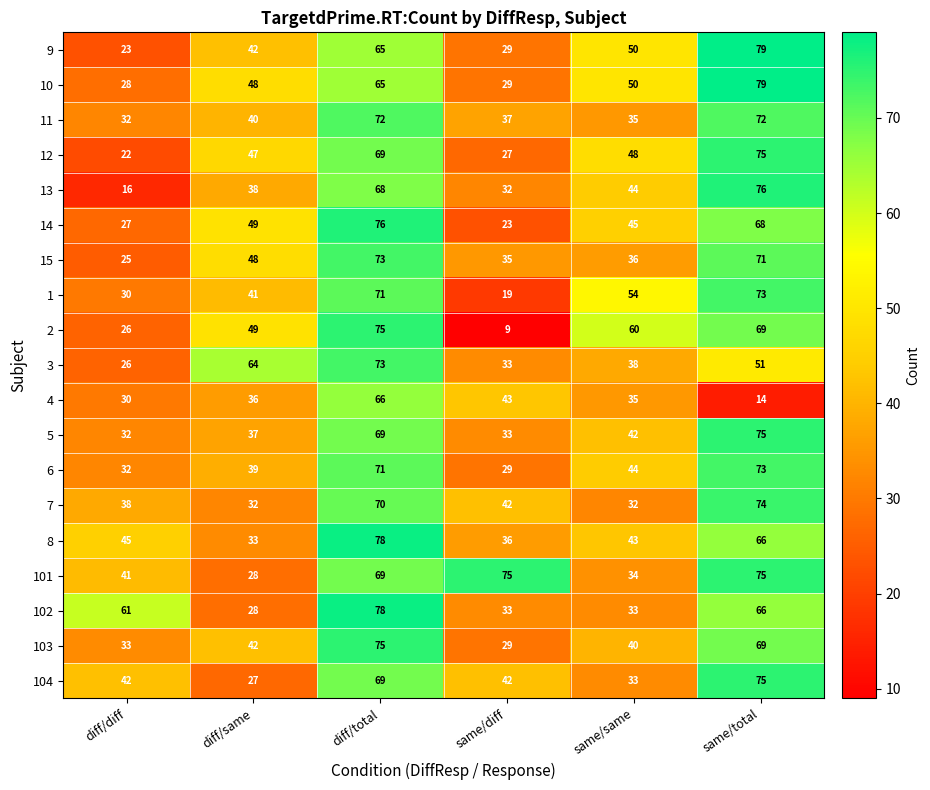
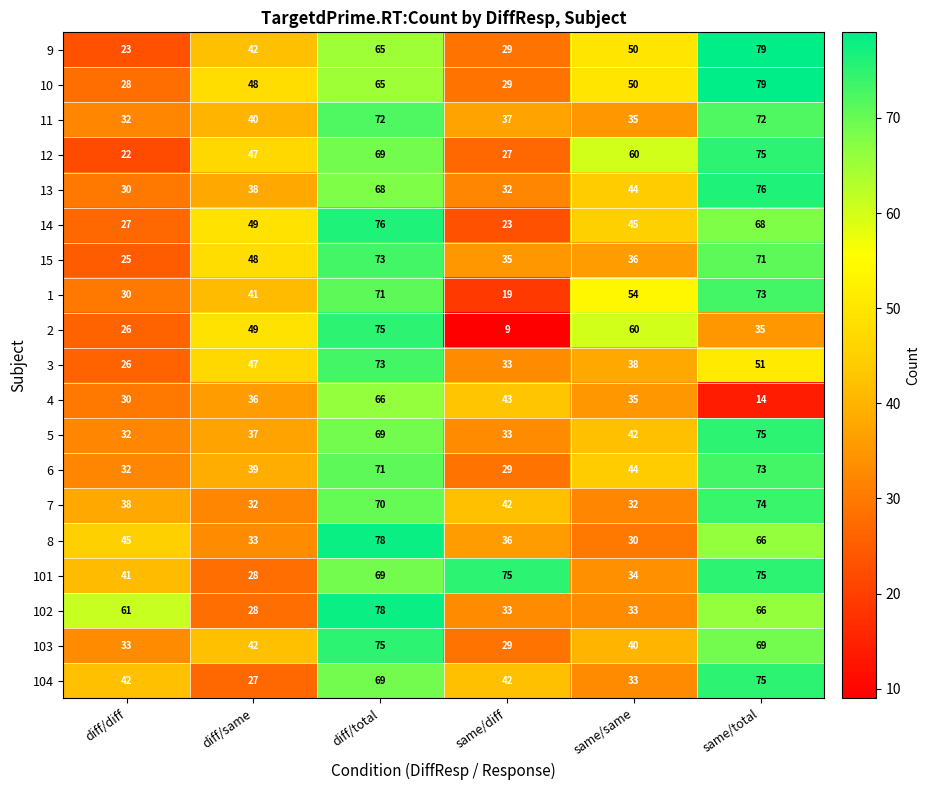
  {
    "9": {
      "diff/diff": 23,
      "diff/same": 42,
      "diff/total": 65,
      "same/diff": 29,
      "same/same": 50,
      "same/total": 79
    },
    "10": {
      "diff/diff": 28,
      "diff/same": 48,
      "diff/total": 65,
      "same/diff": 29,
      "same/same": 50,
      "same/total": 79
    },
    "11": {
      "diff/diff": 32,
      "diff/same": 40,
      "diff/total": 72,
      "same/diff": 37,
      "same/same": 35,
      "same/total": 72
    },
    "12": {
      "diff/diff": 22,
      "diff/same": 47,
      "diff/total": 69,
      "same/diff": 27,
-     "same/same": 48,
+     "same/same": 60,
      "same/total": 75
    },
    "13": {
-     "diff/diff": 16,
+     "diff/diff": 30,
      "diff/same": 38,
      "diff/total": 68,
      "same/diff": 32,
      "same/same": 44,
      "same/total": 76
    },
    "14": {
      "diff/diff": 27,
      "diff/same": 49,
      "diff/total": 76,
      "same/diff": 23,
      "same/same": 45,
      "same/total": 68
    },
    "15": {
      "diff/diff": 25,
      "diff/same": 48,
      "diff/total": 73,
      "same/diff": 35,
      "same/same": 36,
      "same/total": 71
    },
    "1": {
      "diff/diff": 30,
      "diff/same": 41,
      "diff/total": 71,
      "same/diff": 19,
      "same/same": 54,
      "same/total": 73
    },
    "2": {
      "diff/diff": 26,
      "diff/same": 49,
      "diff/total": 75,
      "same/diff": 9,
      "same/same": 60,
-     "same/total": 69
+     "same/total": 35
    },
    "3": {
      "diff/diff": 26,
-     "diff/same": 64,
+     "diff/same": 47,
      "diff/total": 73,
      "same/diff": 33,
      "same/same": 38,
      "same/total": 51
    },
    "4": {
      "diff/diff": 30,
      "diff/same": 36,
      "diff/total": 66,
      "same/diff": 43,
      "same/same": 35,
      "same/total": 14
    },
    "5": {
      "diff/diff": 32,
      "diff/same": 37,
      "diff/total": 69,
      "same/diff": 33,
      "same/same": 42,
      "same/total": 75
    },
    "6": {
      "diff/diff": 32,
      "diff/same": 39,
      "diff/total": 71,
      "same/diff": 29,
      "same/same": 44,
      "same/total": 73
    },
    "7": {
      "diff/diff": 38,
      "diff/same": 32,
      "diff/total": 70,
      "same/diff": 42,
      "same/same": 32,
      "same/total": 74
    },
    "8": {
      "diff/diff": 45,
      "diff/same": 33,
      "diff/total": 78,
      "same/diff": 36,
-     "same/same": 43,
+     "same/same": 30,
      "same/total": 66
    },
    "101": {
      "diff/diff": 41,
      "diff/same": 28,
      "diff/total": 69,
      "same/diff": 75,
      "same/same": 34,
      "same/total": 75
    },
    "102": {
      "diff/diff": 61,
      "diff/same": 28,
      "diff/total": 78,
      "same/diff": 33,
      "same/same": 33,
      "same/total": 66
    },
    "103": {
      "diff/diff": 33,
      "diff/same": 42,
      "diff/total": 75,
      "same/diff": 29,
      "same/same": 40,
      "same/total": 69
    },
    "104": {
      "diff/diff": 42,
      "diff/same": 27,
      "diff/total": 69,
      "same/diff": 42,
      "same/same": 33,
      "same/total": 75
    }
  }
